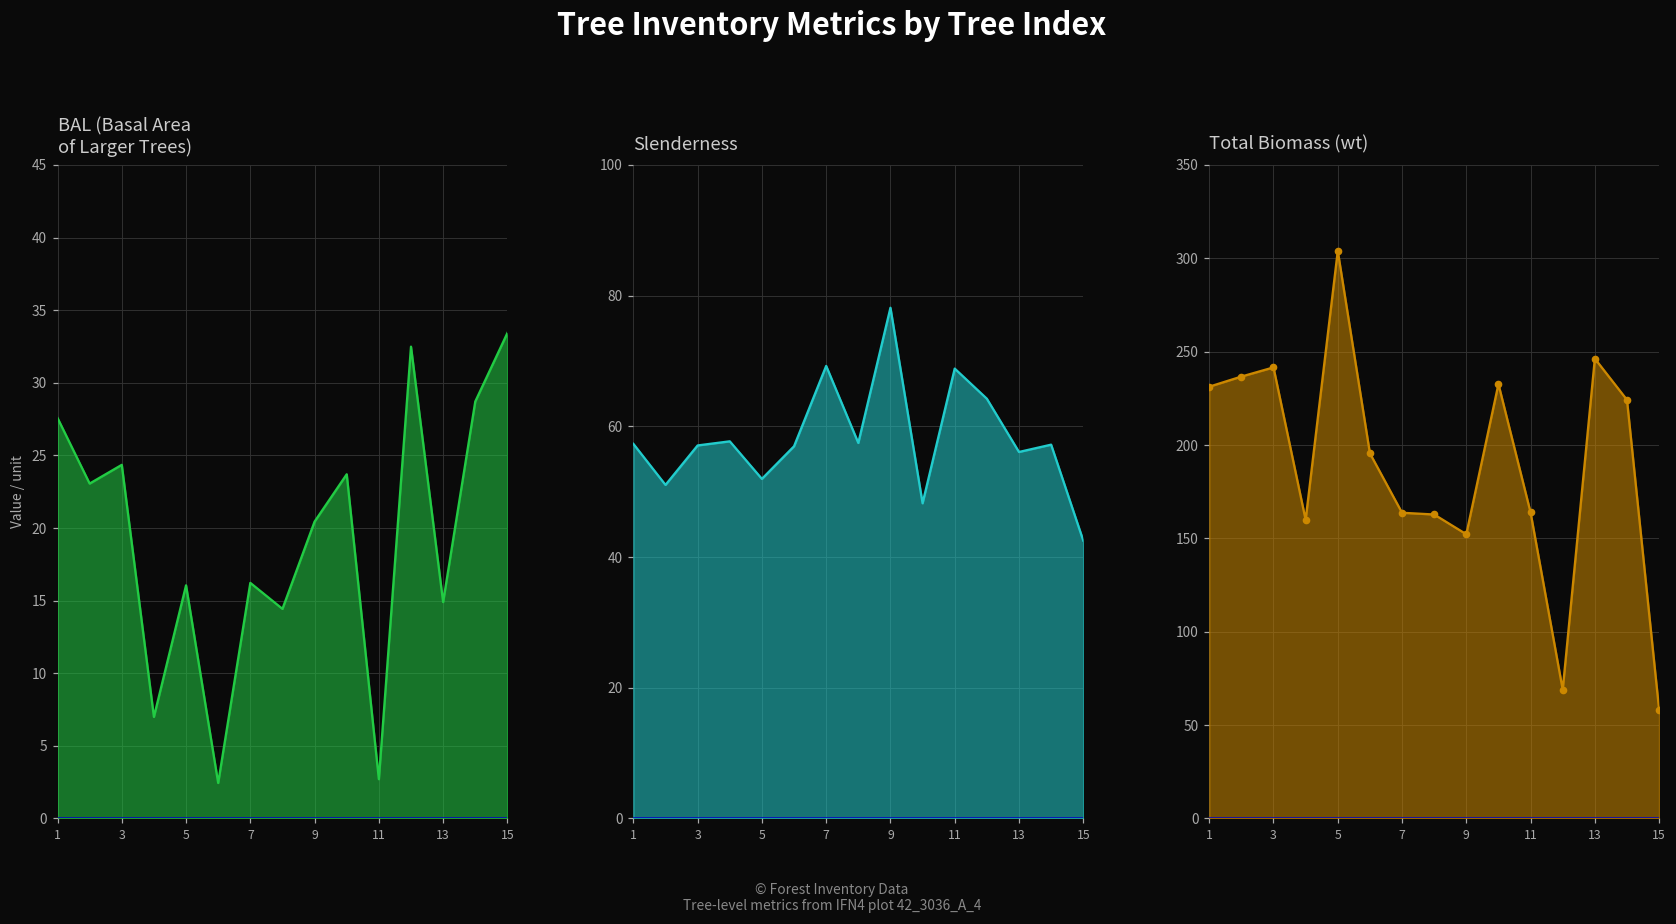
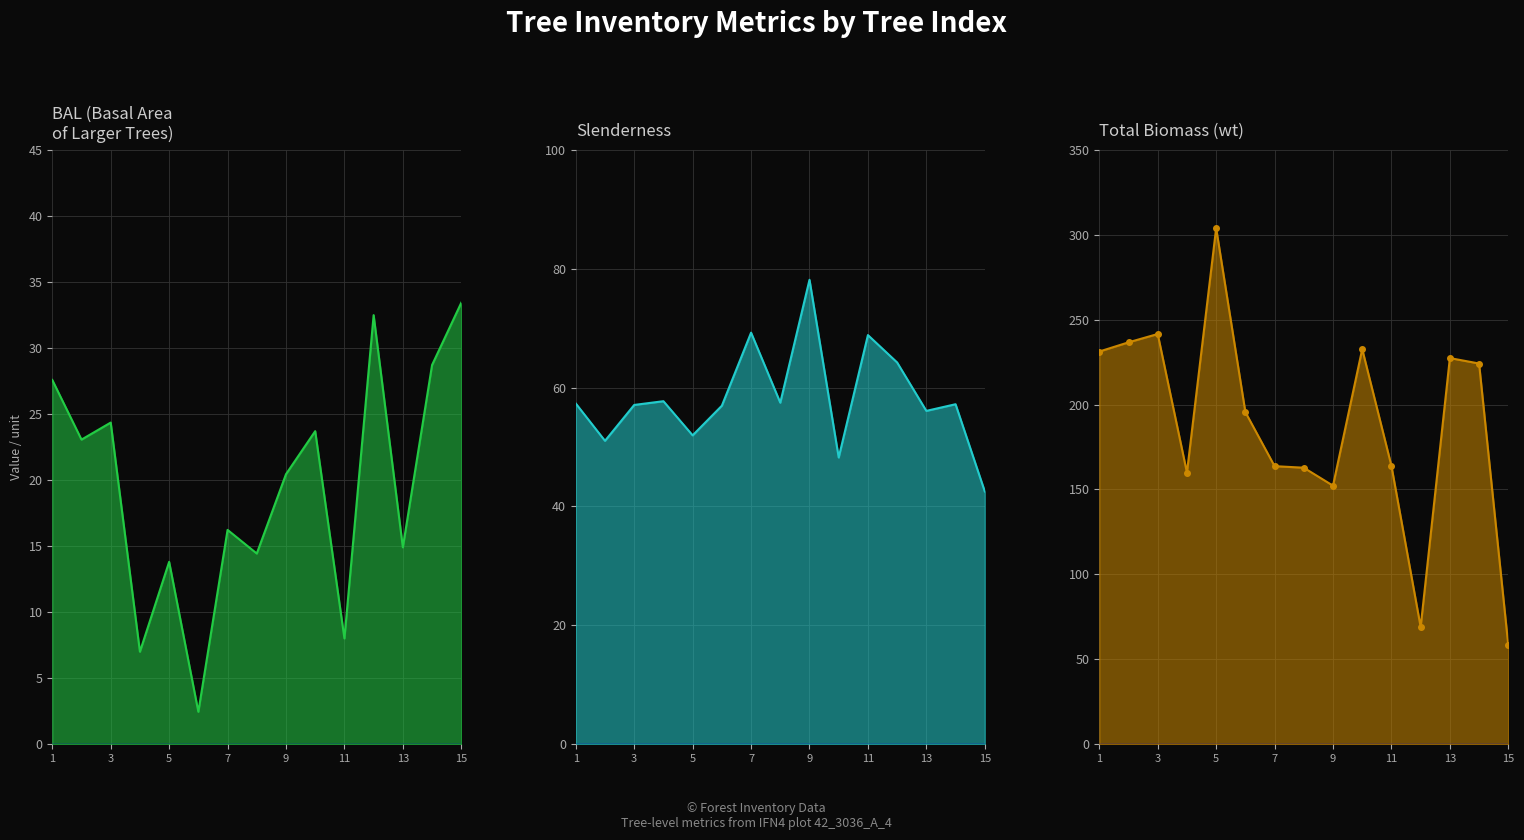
  {
    "BAL (Basal Area of Larger Trees)": {
      "1": 27.6,
      "3": 24.4,
-     "5": 16.1,
+     "5": 13.8,
      "7": 16.2,
      "9": 20.4,
-     "11": 2.7,
+     "11": 8.0,
      "13": 14.9,
      "15": 33.4
    },
    "Slenderness": {
      "1": 57,
      "3": 57,
      "5": 52,
      "7": 69,
      "9": 78,
      "11": 69,
      "13": 56,
      "15": 43
    },
    "Total Biomass (wt)": {
      "1": 231,
      "3": 242,
      "5": 304,
      "7": 164,
      "9": 152,
      "11": 164,
-     "13": 246,
+     "13": 227,
      "15": 58
    }
  }
